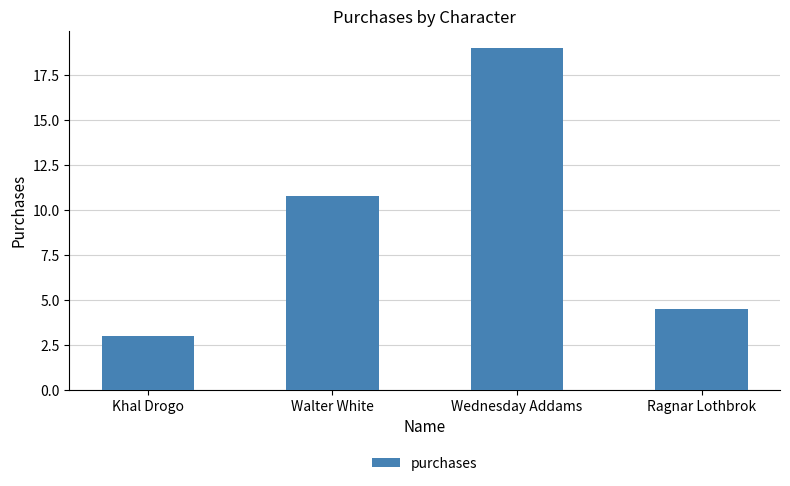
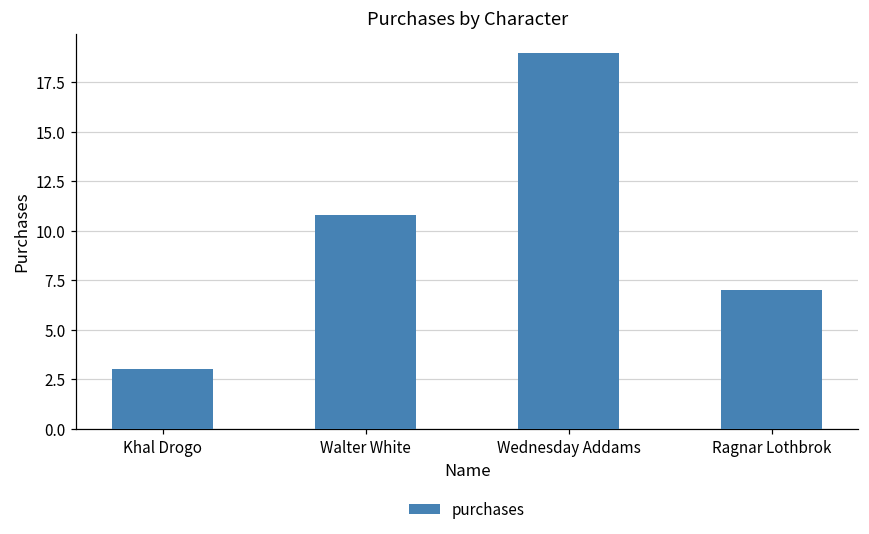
  {
    "Khal Drogo": 3.0,
    "Walter White": 10.8,
    "Wednesday Addams": 19.0,
-   "Ragnar Lothbrok": 4.5
+   "Ragnar Lothbrok": 7.0
  }
